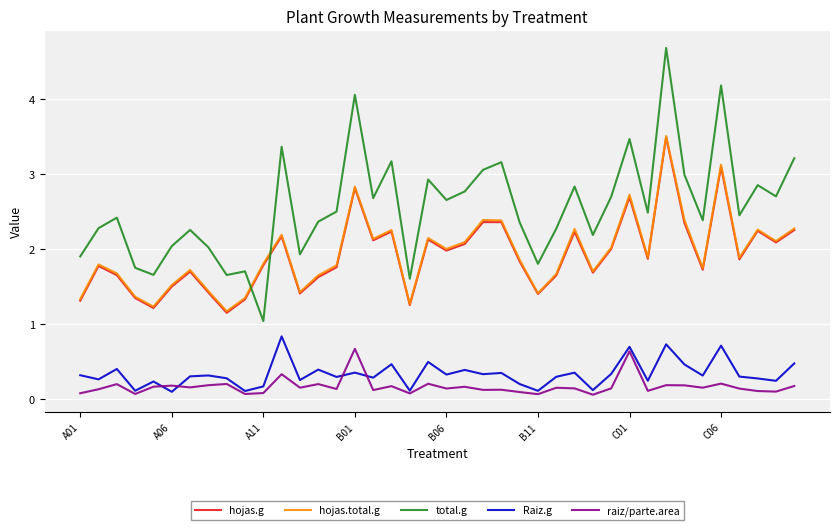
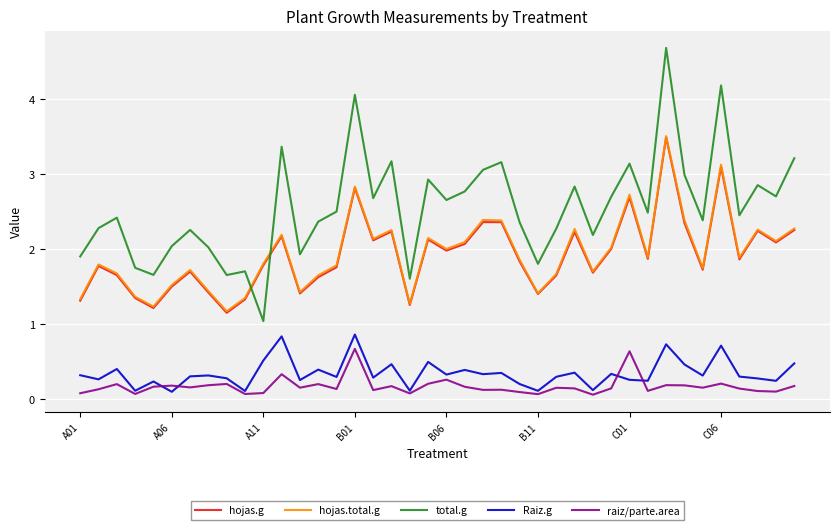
  {
    "hojas.g": {
      "C01": 2.7
    },
    "hojas.total.g": {
      "C01": 2.7
    },
    "total.g": {
      "A01": 1.9,
      "A06": 2.0,
      "A11": 1.0,
      "B01": 4.1,
      "B06": 2.7,
      "B11": 1.8,
-     "C01": 3.5,
+     "C01": 3.1,
      "C06": 4.2
    },
    "Raiz.g": {
      "A01": 0.3,
      "A06": 0.1,
-     "A11": 0.2,
-     "B01": 0.4,
+     "A11": 0.5,
+     "B01": 0.9,
      "B06": 0.3,
      "B11": 0.1,
-     "C01": 0.7,
+     "C01": 0.3,
      "C06": 0.7
    },
    "raiz/parte.area": {
      "A01": 0.1,
      "A06": 0.2,
      "A11": 0.1,
      "B01": 0.7,
-     "B06": 0.1,
+     "B06": 0.3,
      "B11": 0.1,
      "C01": 0.6,
      "C06": 0.2
    }
  }
